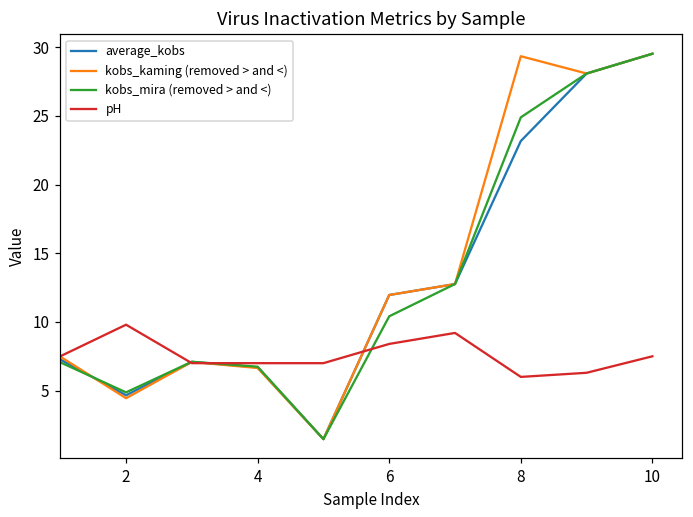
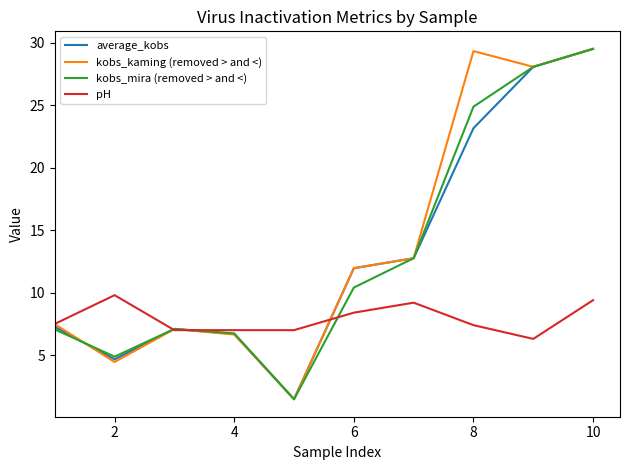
  {
    "average_kobs": {
      "2": 4.7,
      "8": 23.2
    },
    "kobs_kaming (removed > and <)": {
      "2": 4.5,
      "8": 29.3
    },
    "kobs_mira (removed > and <)": {
      "2": 4.9,
      "6": 10.4,
      "8": 24.9
    },
    "pH": {
      "2": 9.8,
      "4": 7.0,
      "6": 8.4,
-     "8": 6.0,
-     "10": 7.5
+     "8": 7.4,
+     "10": 9.4
    }
  }
